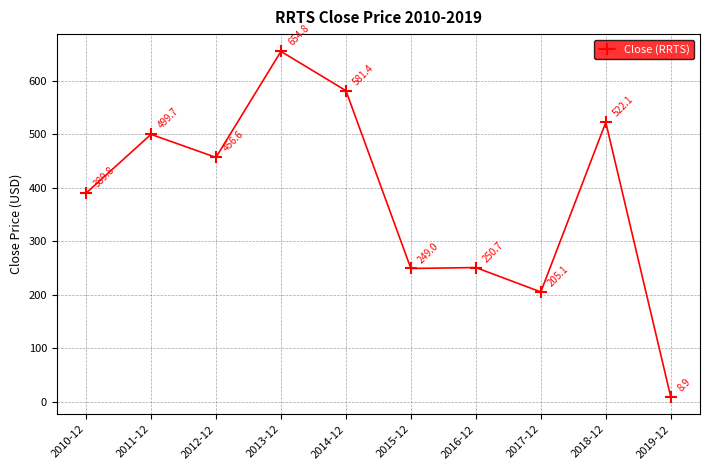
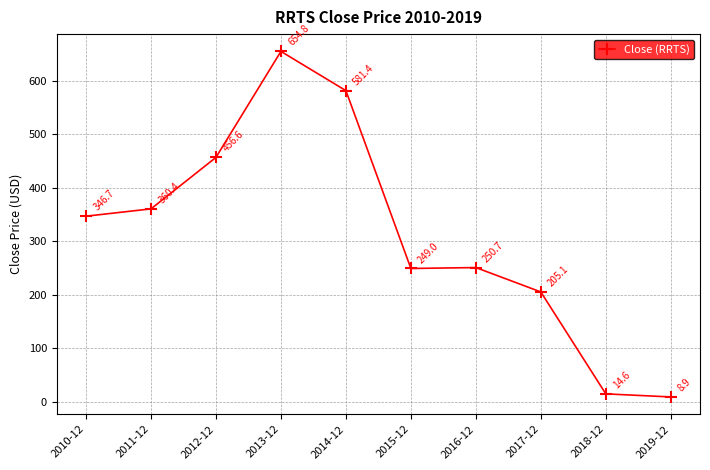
  {
-   "2010-12": 389.8,
-   "2011-12": 499.7,
+   "2010-12": 346.7,
+   "2011-12": 360.4,
    "2012-12": 456.6,
    "2013-12": 654.8,
    "2014-12": 581.4,
    "2015-12": 249.0,
    "2016-12": 250.7,
    "2017-12": 205.1,
-   "2018-12": 522.1,
+   "2018-12": 14.6,
    "2019-12": 8.9
  }
